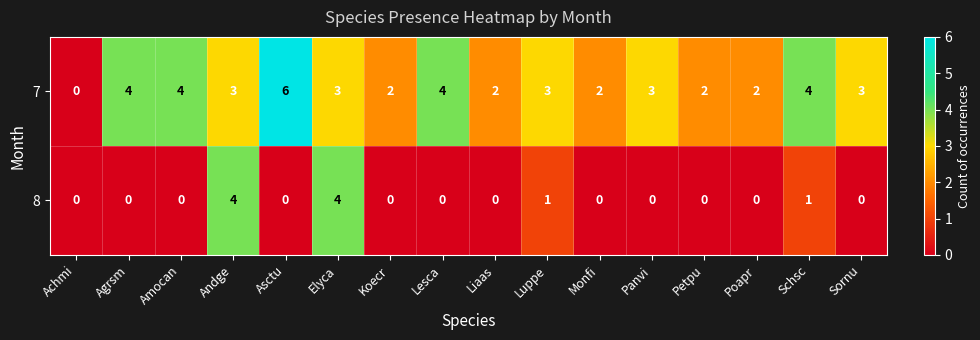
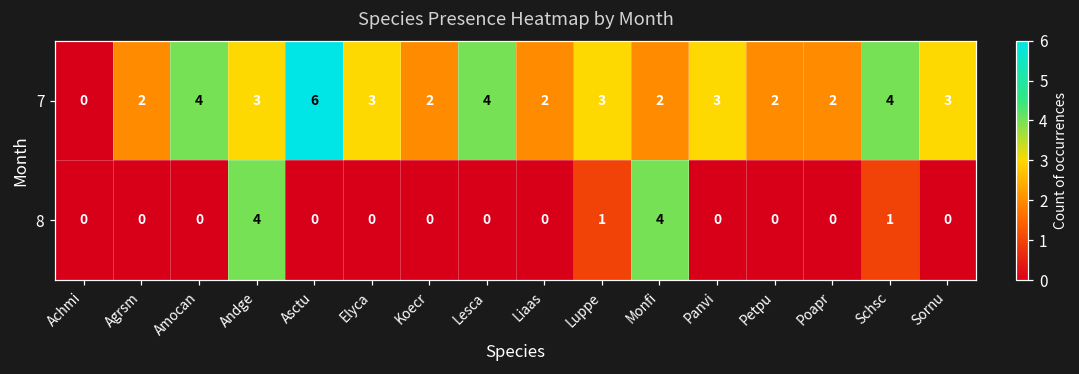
  {
    "7": {
      "Achmi": 0,
-     "Agrsm": 4,
+     "Agrsm": 2,
      "Amocan": 4,
      "Andge": 3,
      "Asctu": 6,
      "Elyca": 3,
      "Koecr": 2,
      "Lesca": 4,
      "Liaas": 2,
      "Luppe": 3,
      "Monfi": 2,
      "Panvi": 3,
      "Petpu": 2,
      "Poapr": 2,
      "Schsc": 4,
      "Sornu": 3
    },
    "8": {
      "Achmi": 0,
      "Agrsm": 0,
      "Amocan": 0,
      "Andge": 4,
      "Asctu": 0,
-     "Elyca": 4,
+     "Elyca": 0,
      "Koecr": 0,
      "Lesca": 0,
      "Liaas": 0,
      "Luppe": 1,
-     "Monfi": 0,
+     "Monfi": 4,
      "Panvi": 0,
      "Petpu": 0,
      "Poapr": 0,
      "Schsc": 1,
      "Sornu": 0
    }
  }
